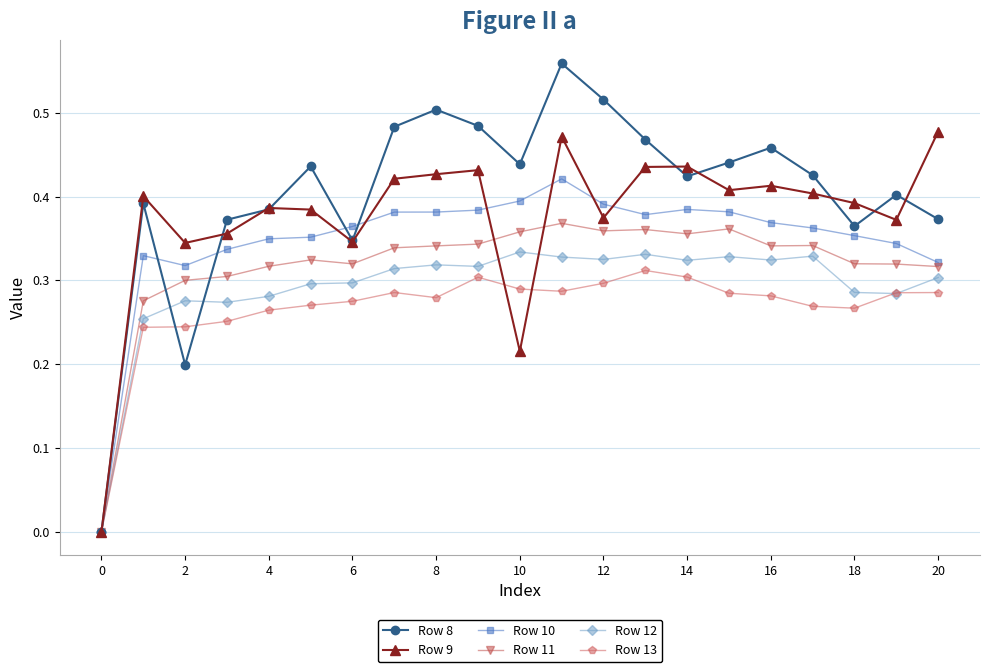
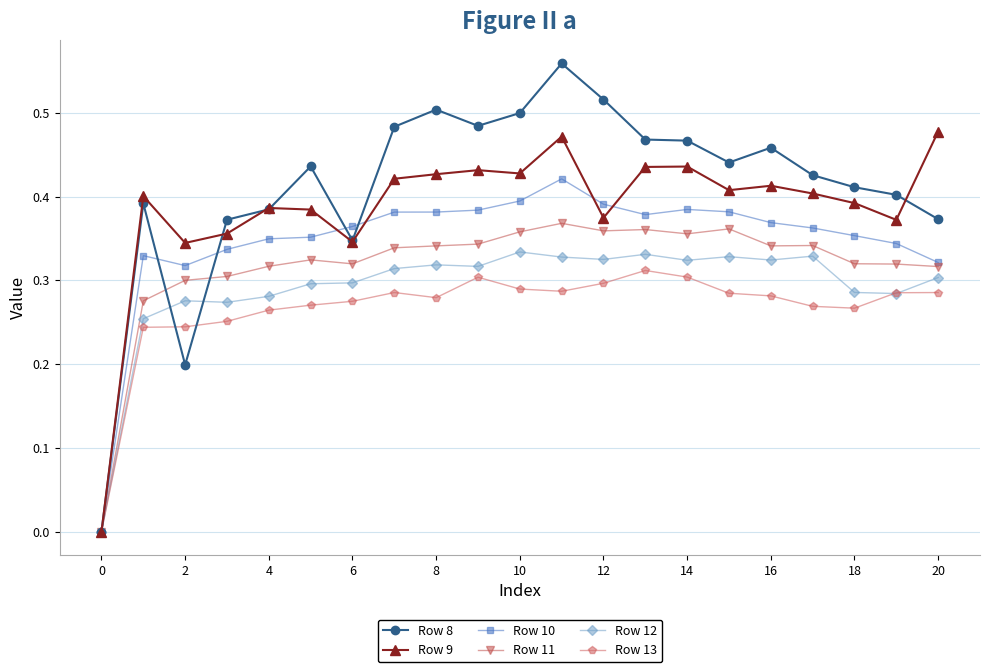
  {
    "Row 8": {
      "2": 0.20,
      "8": 0.50,
-     "10": 0.44,
+     "10": 0.50,
      "12": 0.52,
-     "14": 0.42,
+     "14": 0.47,
      "16": 0.46,
-     "18": 0.36,
+     "18": 0.41,
      "20": 0.37
    },
    "Row 9": {
      "2": 0.34,
      "8": 0.43,
-     "10": 0.22,
+     "10": 0.43,
      "12": 0.37,
      "14": 0.44,
      "16": 0.41,
      "18": 0.39,
      "20": 0.48
    }
  }
